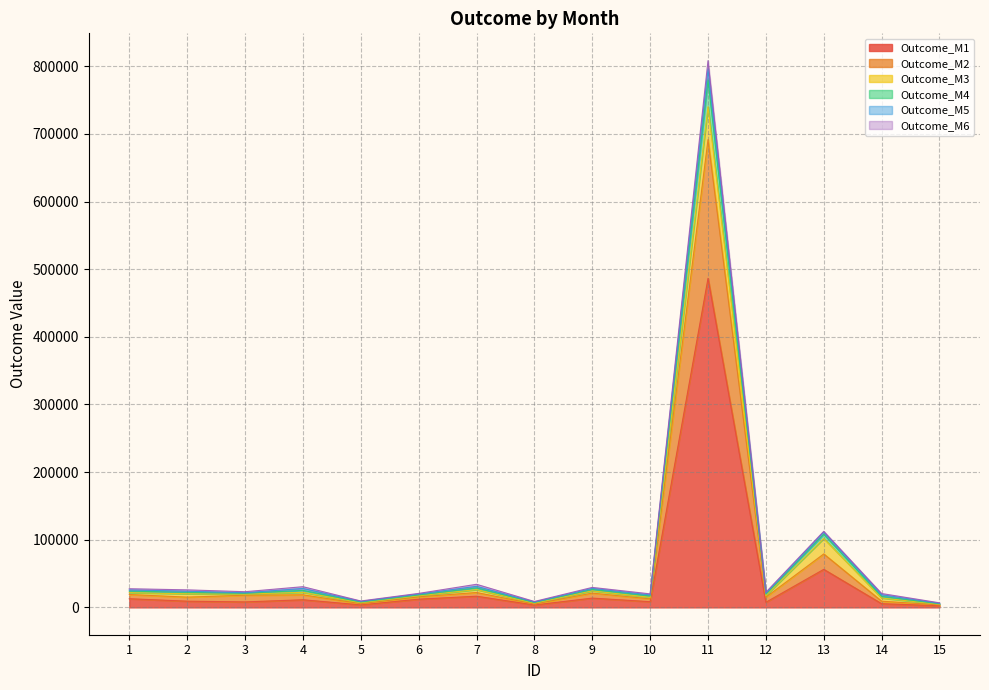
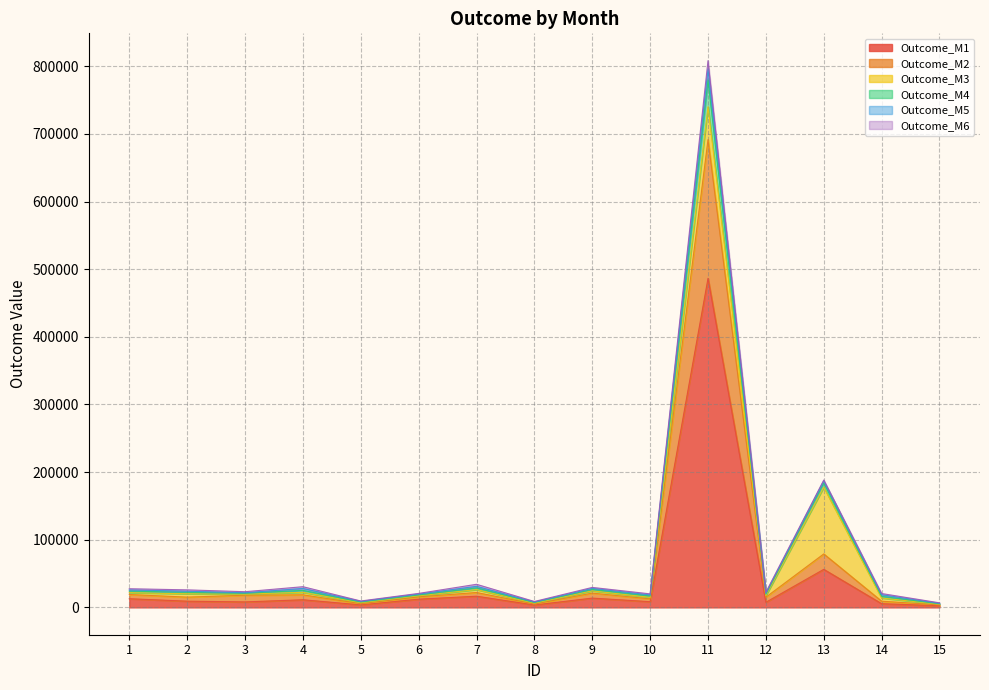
  {
    "Outcome_M3": {
      "11": 50000,
-     "13": 20000
+     "13": 100000
    },
    "Outcome_M4": {
      "11": 40000
    },
    "Outcome_M5": {
      "11": 20000
    },
    "Outcome_M6": {
      "11": 10000
    }
  }
